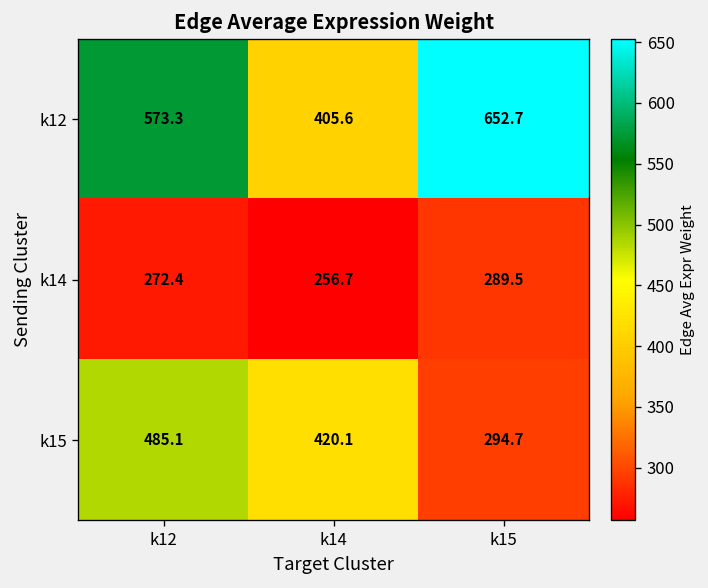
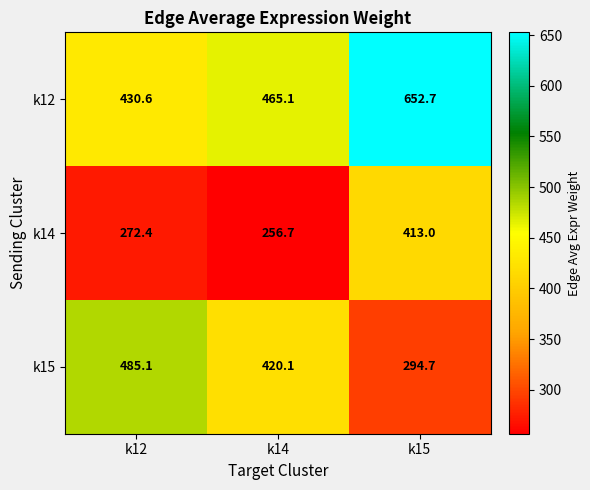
  {
    "k12": {
-     "k12": 573.3,
-     "k14": 405.6,
+     "k12": 430.6,
+     "k14": 465.1,
      "k15": 652.7
    },
    "k14": {
      "k12": 272.4,
      "k14": 256.7,
-     "k15": 289.5
+     "k15": 413.0
    },
    "k15": {
      "k12": 485.1,
      "k14": 420.1,
      "k15": 294.7
    }
  }
